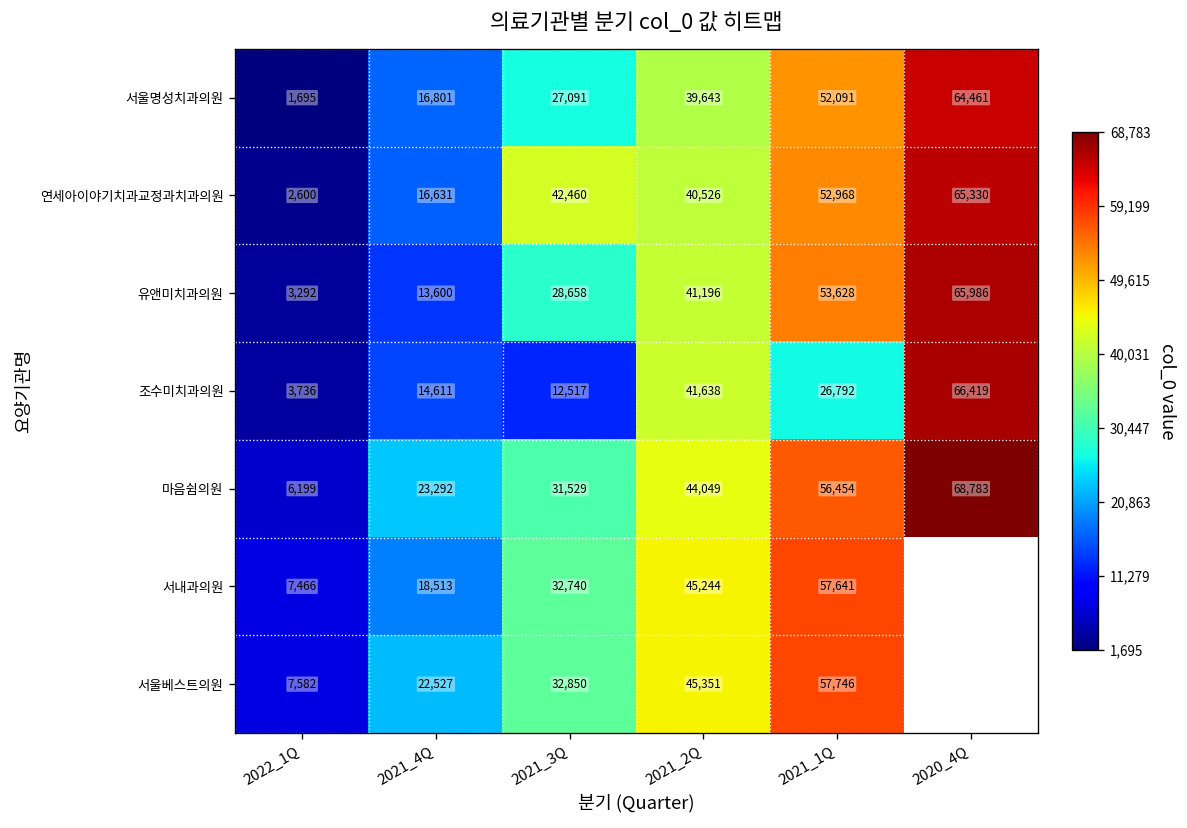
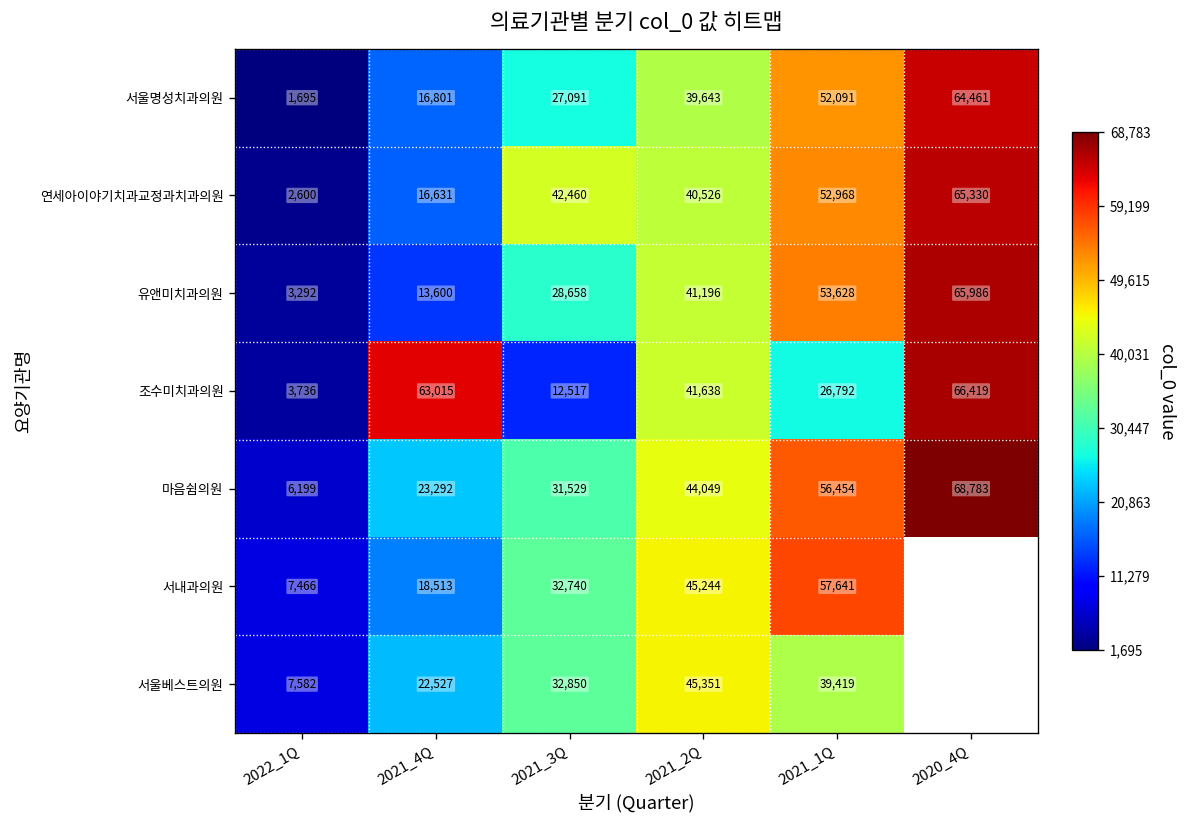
  {
    "조수미치과의원": {
-     "2021_4Q": "14,611"
+     "2021_4Q": "63,015"
    },
    "서울베스트의원": {
-     "2021_1Q": "57,746"
+     "2021_1Q": "39,419"
    }
  }
